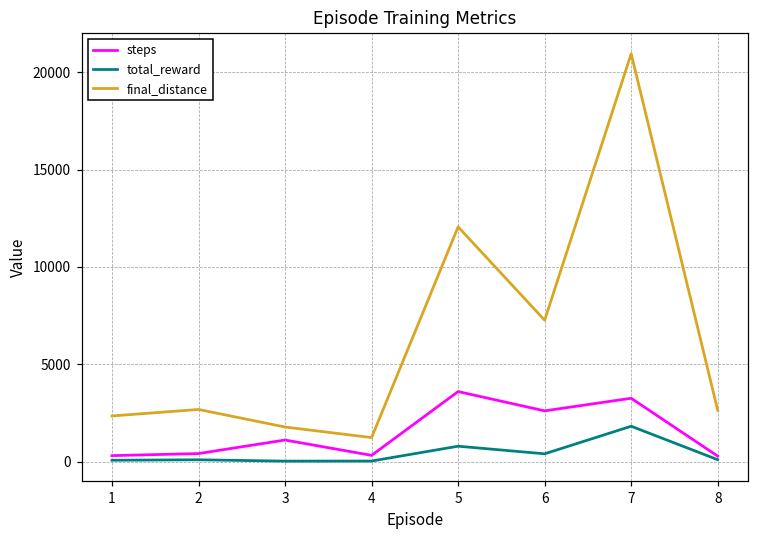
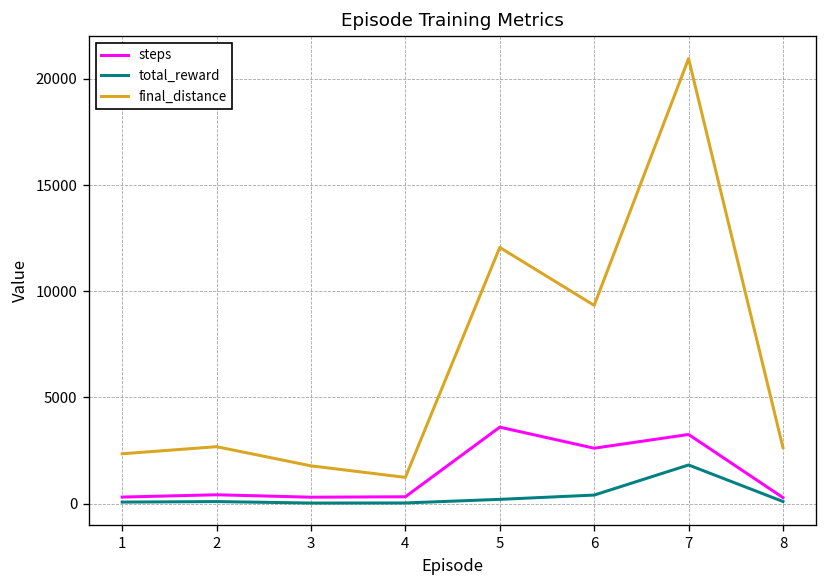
  {
    "steps": {
      "1": 300,
      "2": 400,
-     "3": 1100,
+     "3": 300,
      "4": 300,
      "5": 3600,
      "6": 2600,
      "7": 3300,
      "8": 300
    },
    "total_reward": {
      "1": 100,
      "2": 100,
      "3": 0,
      "4": 0,
-     "5": 800,
+     "5": 200,
      "6": 400,
      "7": 1800,
      "8": 100
    },
    "final_distance": {
      "1": 2300,
      "2": 2700,
      "3": 1800,
      "4": 1200,
      "5": 12100,
-     "6": 7300,
+     "6": 9300,
      "7": 21000,
      "8": 2600
    }
  }
